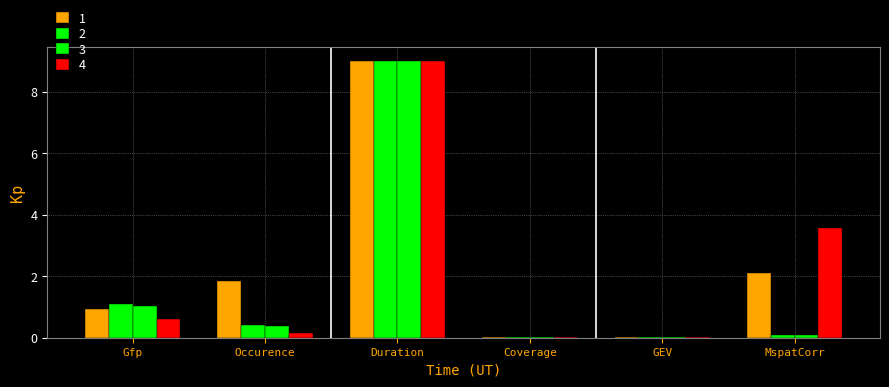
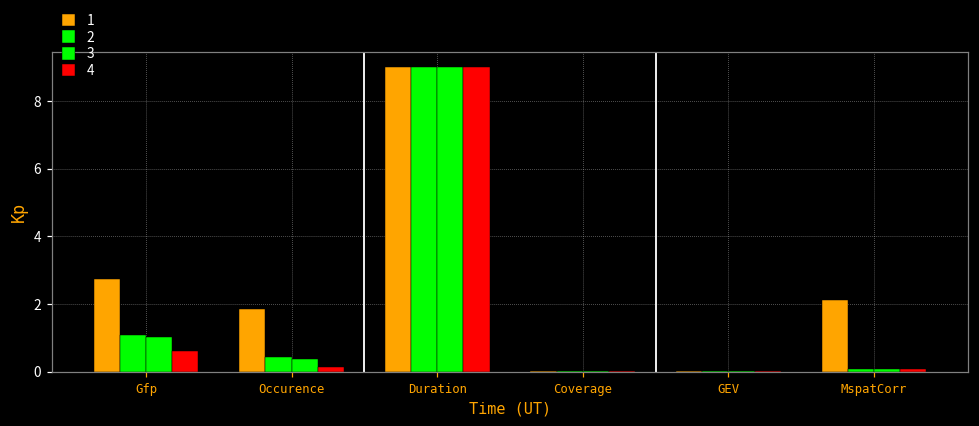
  {
    "1": {
-     "Gfp": 0.9,
+     "Gfp": 2.7,
      "Occurence": 1.9,
      "Duration": 9.0,
      "MspatCorr": 2.1
    },
    "4": {
      "Gfp": 0.6,
      "Occurence": 0.1,
      "Duration": 9.0,
-     "MspatCorr": 3.6
+     "MspatCorr": 0.1
    }
  }
